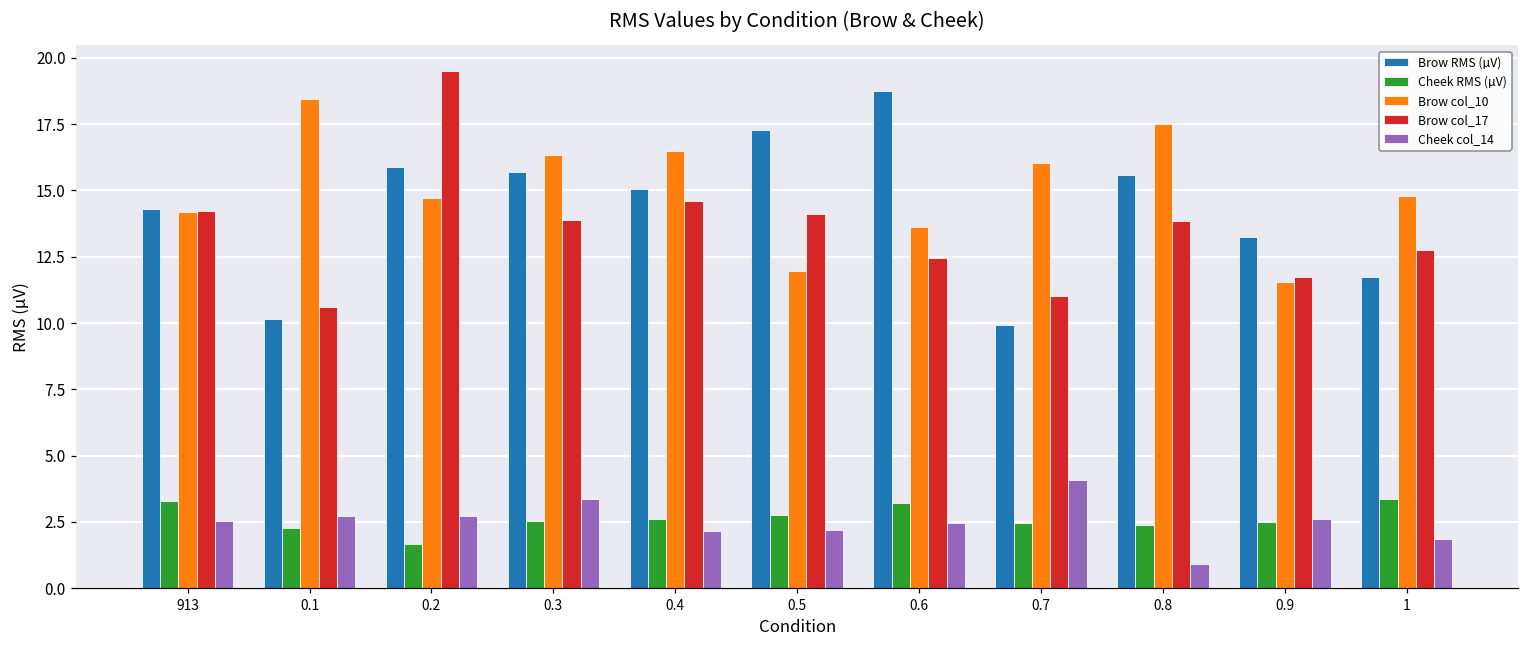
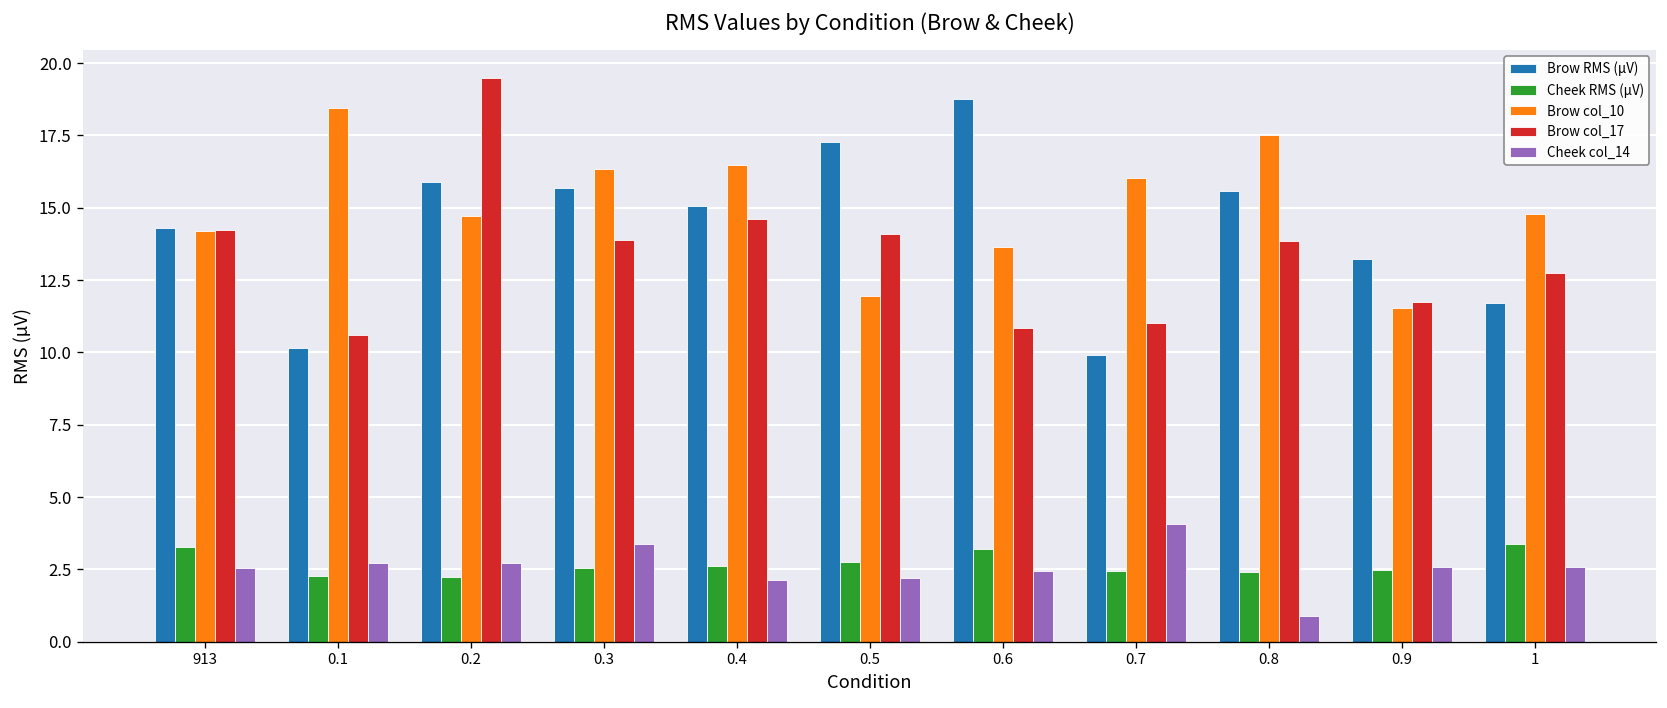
  {
    "Brow RMS (µV)": {
      "913": 14.3,
      "0.1": 10.1,
      "0.2": 15.9,
      "0.3": 15.7,
      "0.4": 15.1,
      "0.5": 17.3,
      "0.6": 18.8,
      "0.7": 9.9,
      "0.8": 15.6,
      "0.9": 13.2,
      "1": 11.7
    },
    "Cheek RMS (µV)": {
      "913": 3.3,
      "0.1": 2.3,
-     "0.2": 1.7,
+     "0.2": 2.2,
      "0.3": 2.5,
      "0.4": 2.6,
      "0.5": 2.8,
      "0.6": 3.2,
      "0.7": 2.4,
      "0.8": 2.4,
      "0.9": 2.5,
      "1": 3.4
    },
    "Brow col_10": {
      "913": 14.2,
      "0.1": 18.5,
      "0.2": 14.7,
      "0.3": 16.3,
      "0.4": 16.5,
      "0.5": 12.0,
      "0.6": 13.6,
      "0.7": 16.0,
      "0.8": 17.5,
      "0.9": 11.5,
      "1": 14.8
    },
    "Brow col_17": {
      "913": 14.2,
      "0.1": 10.6,
      "0.2": 19.5,
      "0.3": 13.9,
      "0.4": 14.6,
      "0.5": 14.1,
-     "0.6": 12.5,
+     "0.6": 10.8,
      "0.7": 11.0,
      "0.8": 13.9,
      "0.9": 11.7,
      "1": 12.7
    },
    "Cheek col_14": {
      "913": 2.5,
      "0.1": 2.7,
      "0.2": 2.7,
      "0.3": 3.4,
      "0.4": 2.1,
      "0.5": 2.2,
      "0.6": 2.4,
      "0.7": 4.1,
      "0.8": 0.9,
      "0.9": 2.6,
-     "1": 1.9
+     "1": 2.6
    }
  }
